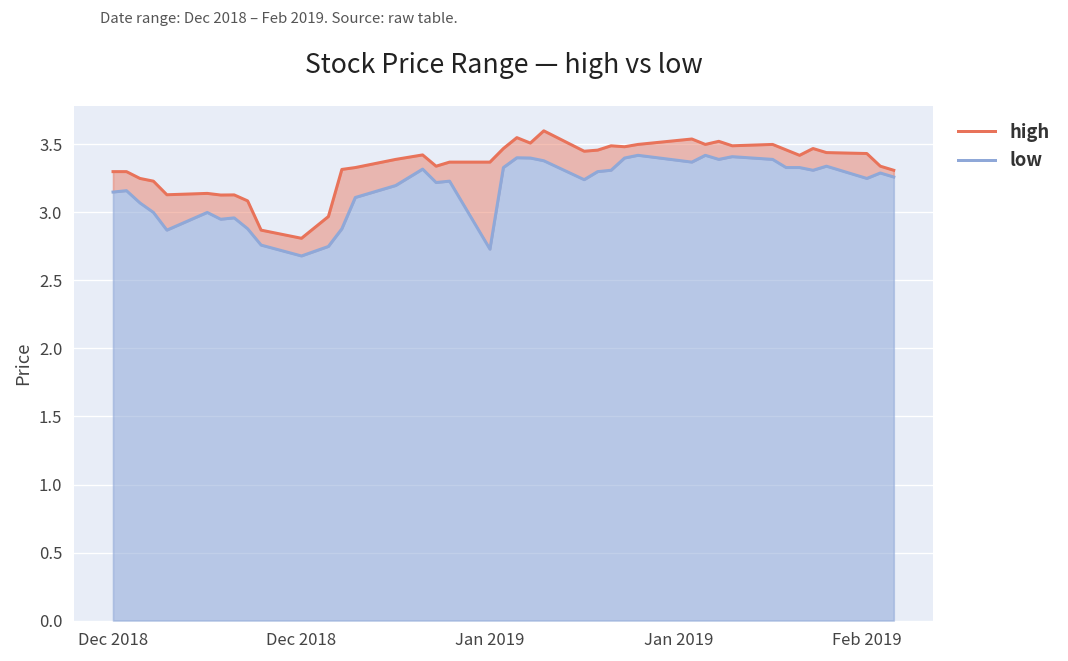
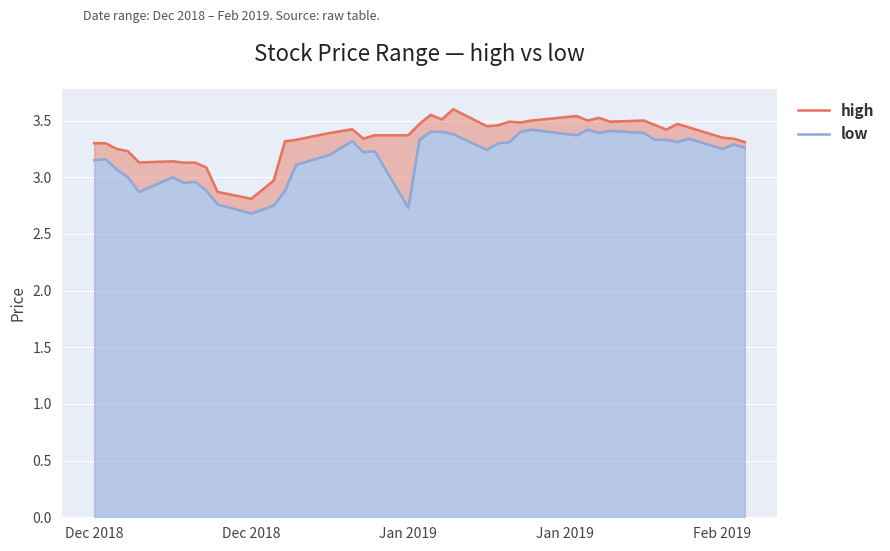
  {
    "high": {
      "Jan 2019": 3.37,
-     "Feb 2019": 3.43
+     "Feb 2019": 3.35
    },
    "low": {
      "Jan 2019": 2.73,
      "Feb 2019": 3.25
    }
  }
